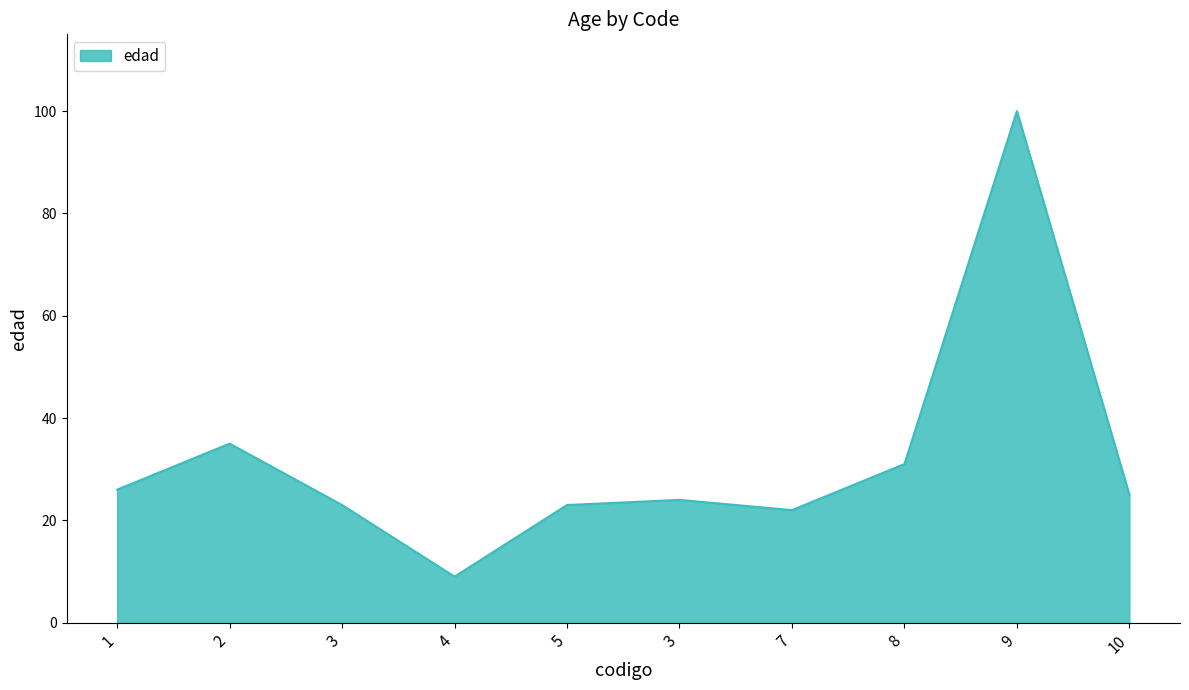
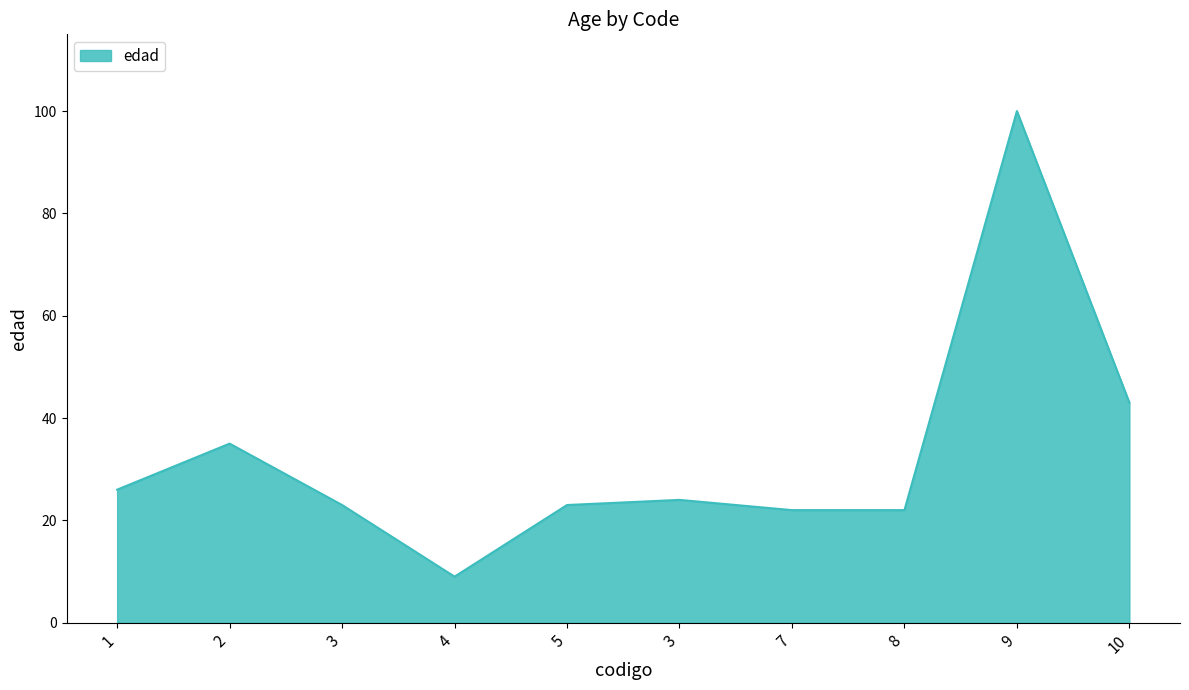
  {
    "1": 26,
    "2": 35,
    "4": 9,
    "5": 23,
    "7": 22,
-   "8": 31,
+   "8": 22,
    "9": 100,
-   "10": 25
+   "10": 43
  }
